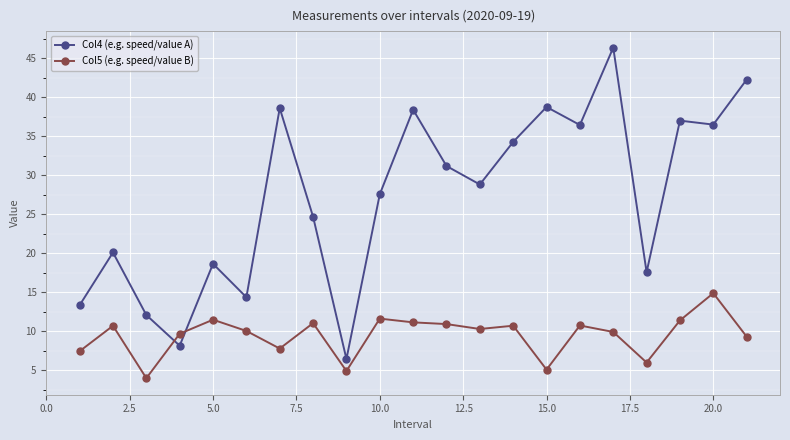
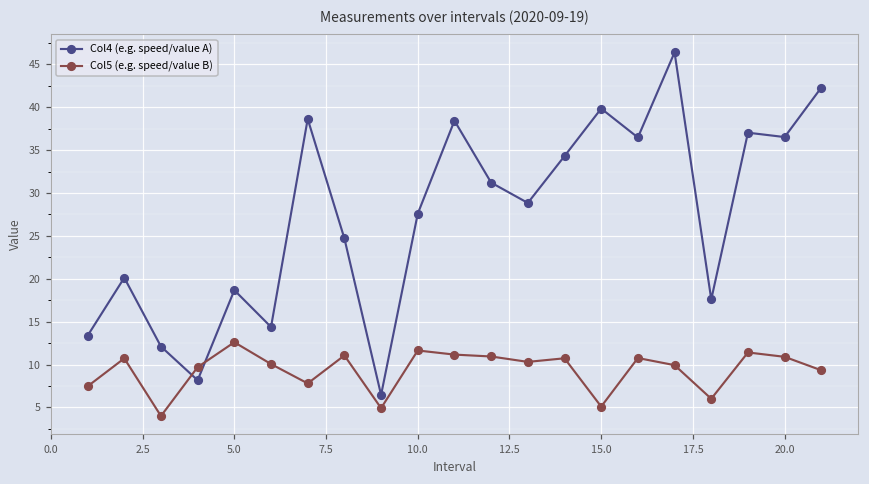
  {
    "Col4 (e.g. speed/value A)": {
      "5.0": 19,
      "10.0": 28,
-     "15.0": 39,
+     "15.0": 40,
      "20.0": 37
    },
    "Col5 (e.g. speed/value B)": {
-     "5.0": 12,
+     "5.0": 13,
      "10.0": 12,
      "15.0": 5,
-     "20.0": 15
+     "20.0": 11
    }
  }
